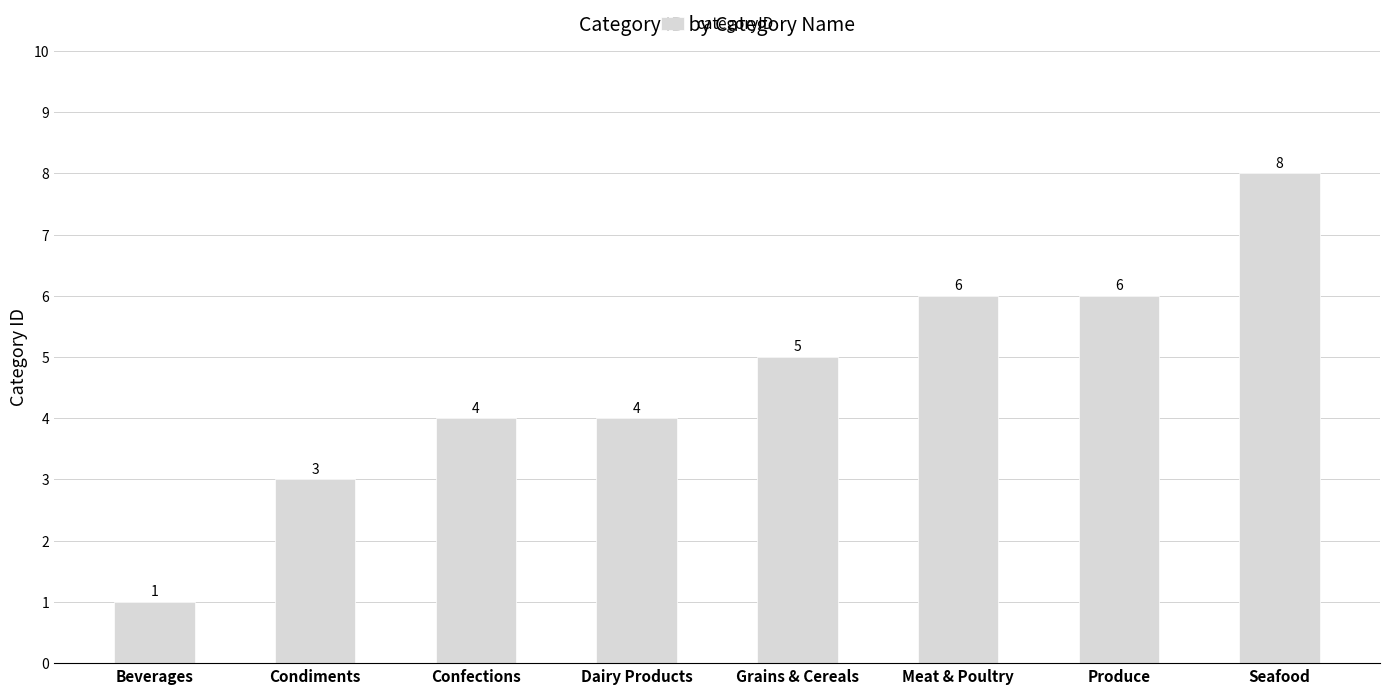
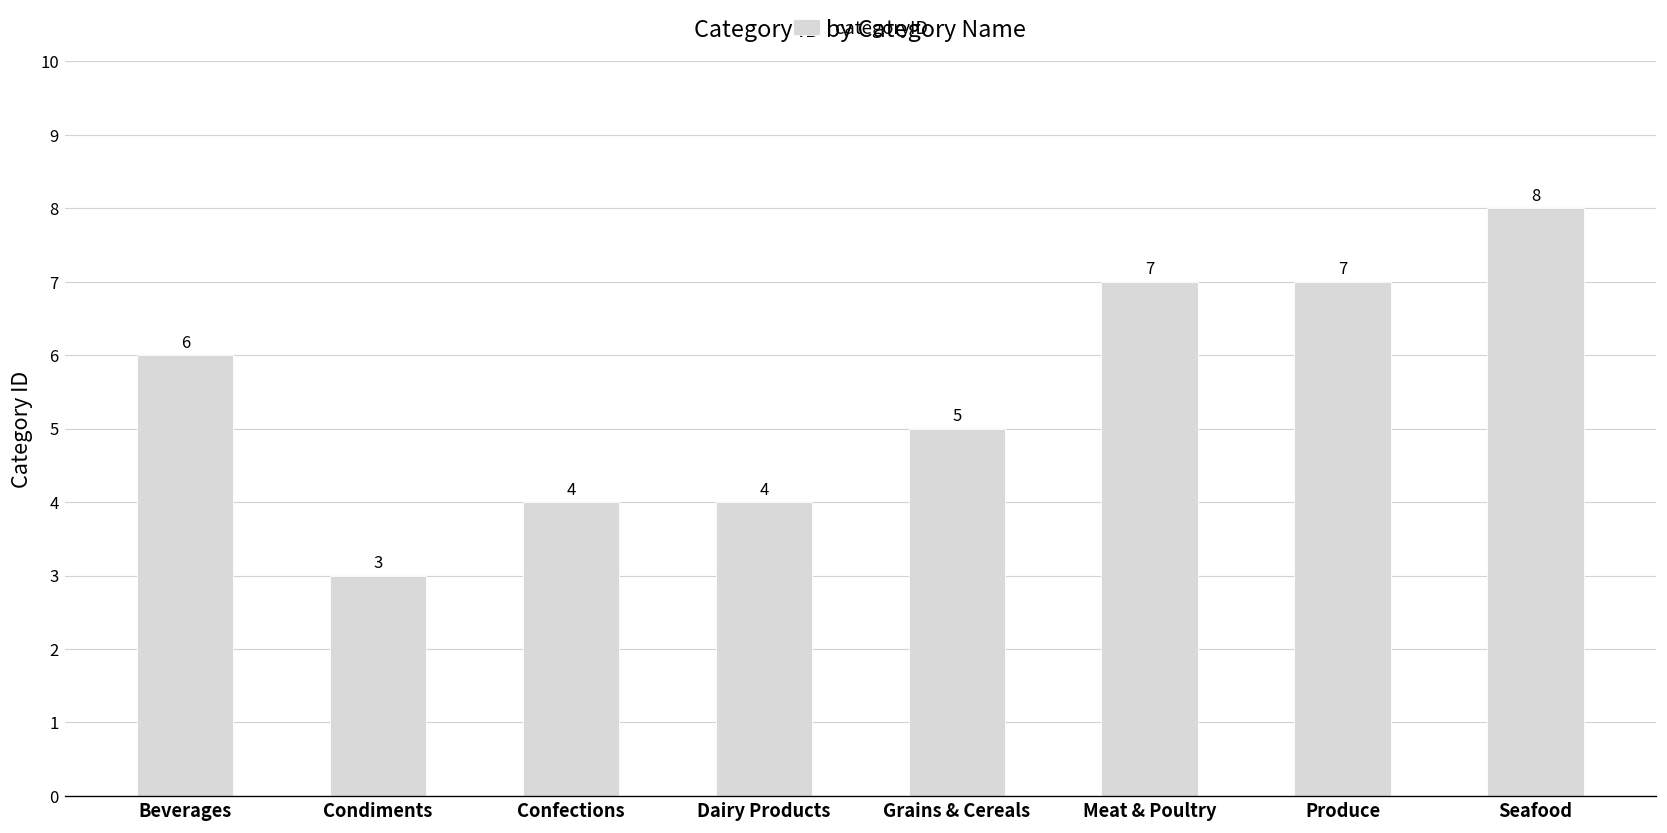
  {
-   "Beverages": 1,
+   "Beverages": 6,
    "Condiments": 3,
    "Confections": 4,
    "Dairy Products": 4,
    "Grains & Cereals": 5,
-   "Meat & Poultry": 6,
-   "Produce": 6,
+   "Meat & Poultry": 7,
+   "Produce": 7,
    "Seafood": 8
  }
